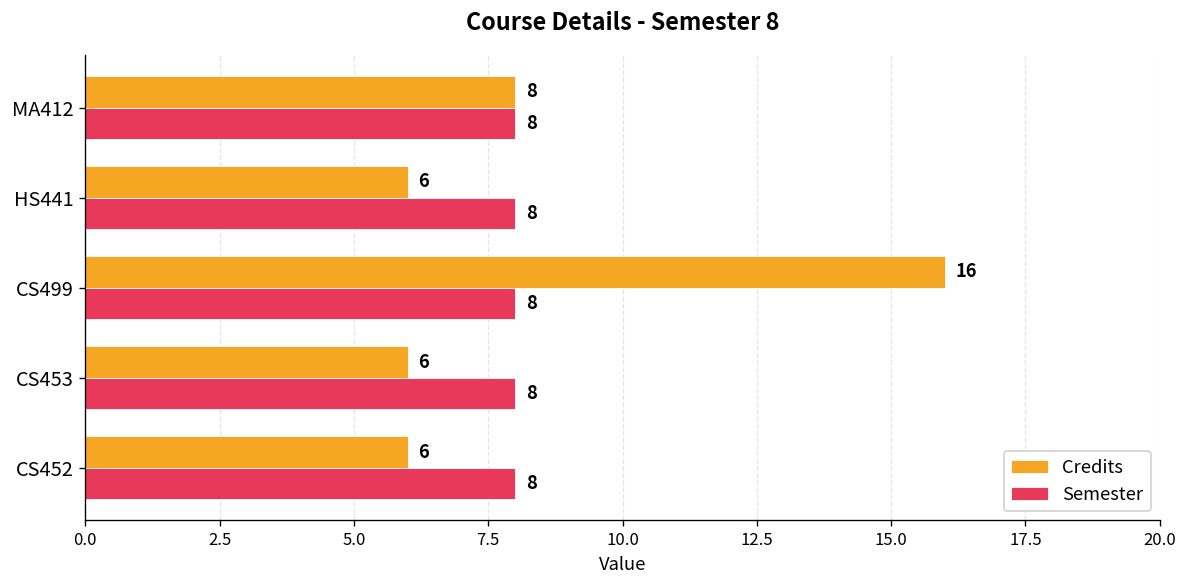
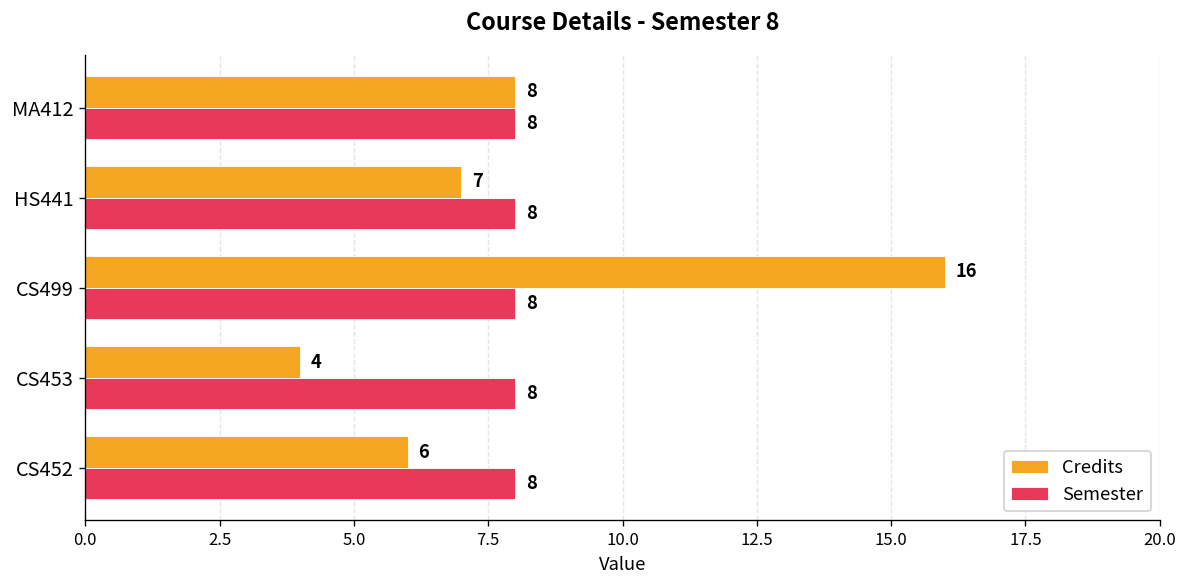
  {
    "Credits": {
      "MA412": 8,
-     "HS441": 6,
+     "HS441": 7,
      "CS499": 16,
-     "CS453": 6,
+     "CS453": 4,
      "CS452": 6
    },
    "Semester": {
      "MA412": 8,
      "HS441": 8,
      "CS499": 8,
      "CS453": 8,
      "CS452": 8
    }
  }
